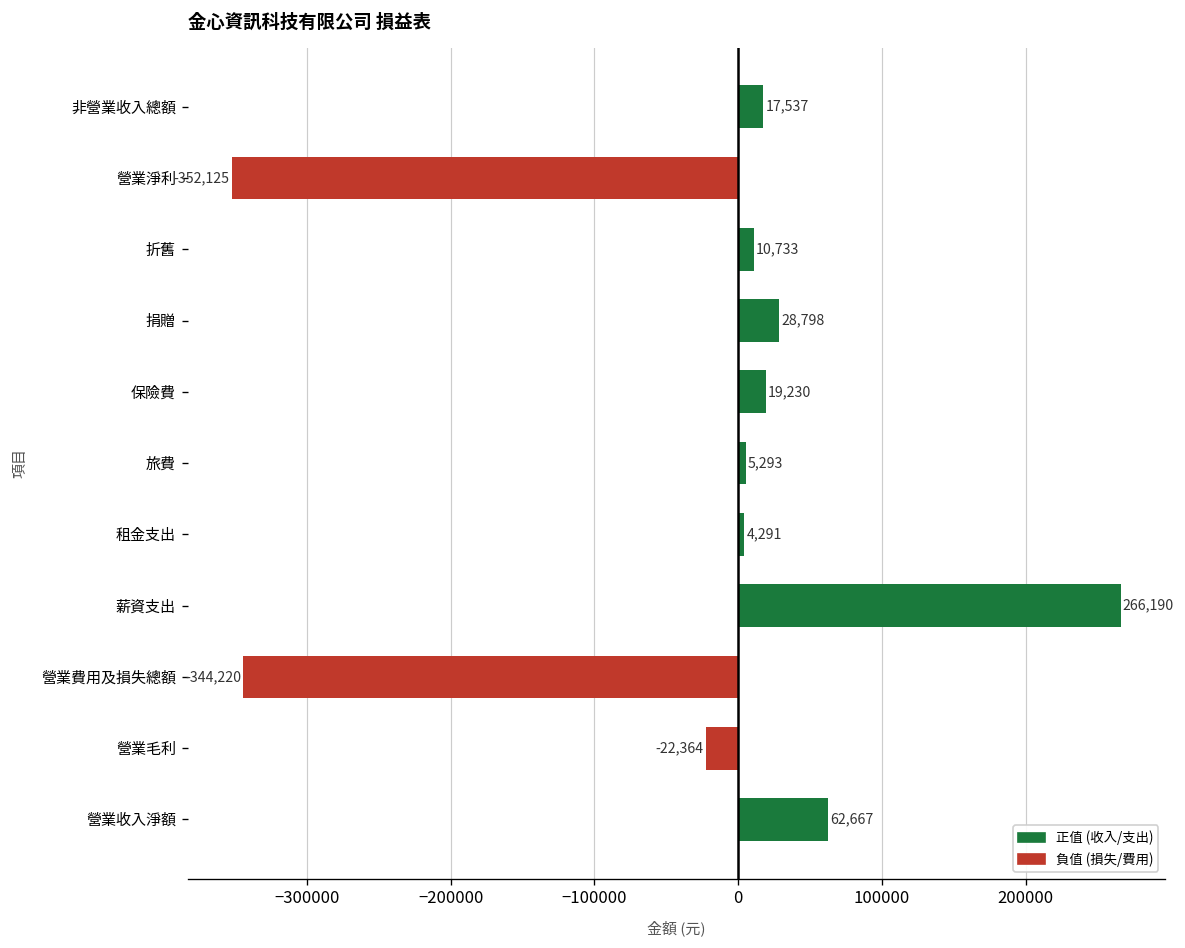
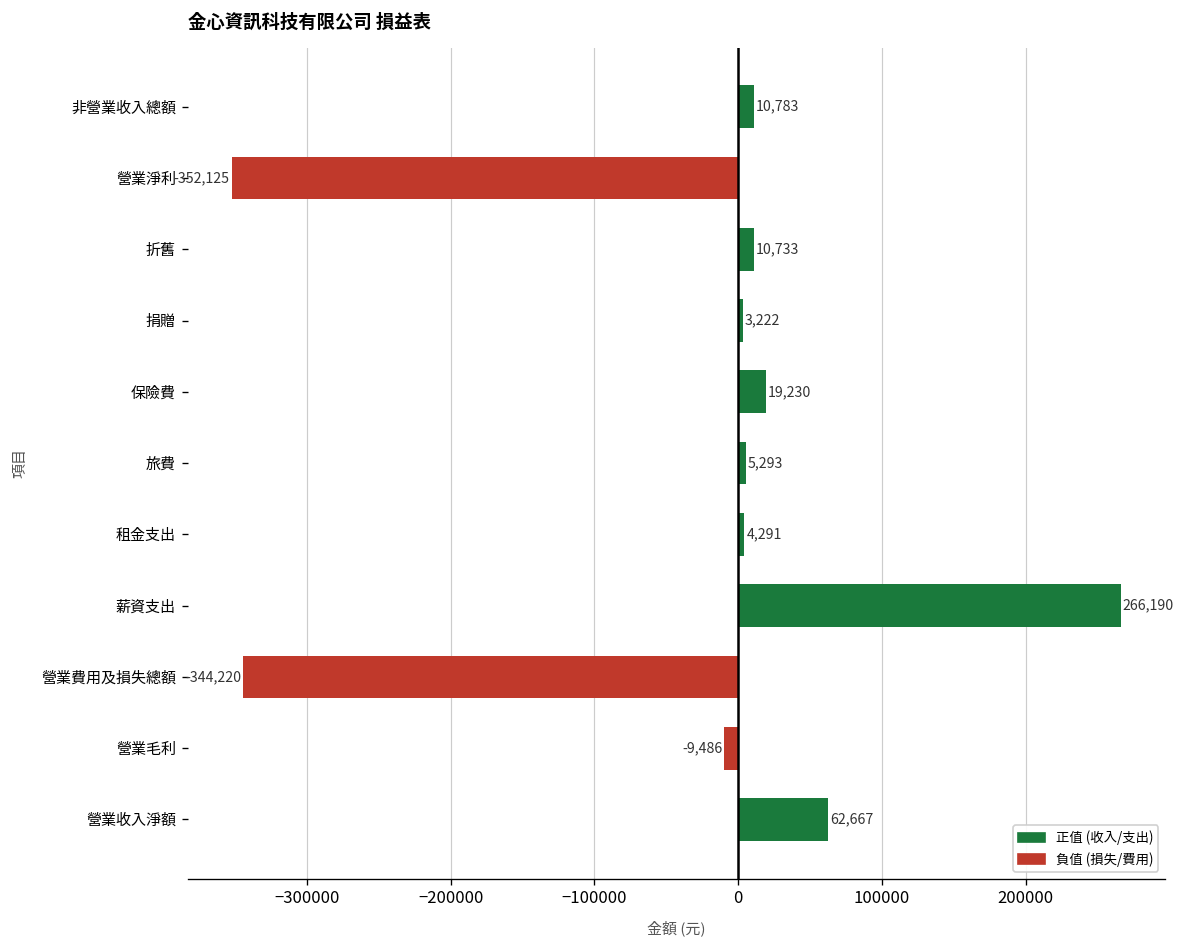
  {
-   "非營業收入總額": "17,537",
+   "非營業收入總額": "10,783",
    "營業淨利": "-352,125",
    "折舊": "10,733",
-   "捐贈": "28,798",
+   "捐贈": "3,222",
    "保險費": "19,230",
    "旅費": "5,293",
    "租金支出": "4,291",
    "薪資支出": "266,190",
    "營業費用及損失總額": "-344,220",
-   "營業毛利": "-22,364",
+   "營業毛利": "-9,486",
    "營業收入淨額": "62,667"
  }
